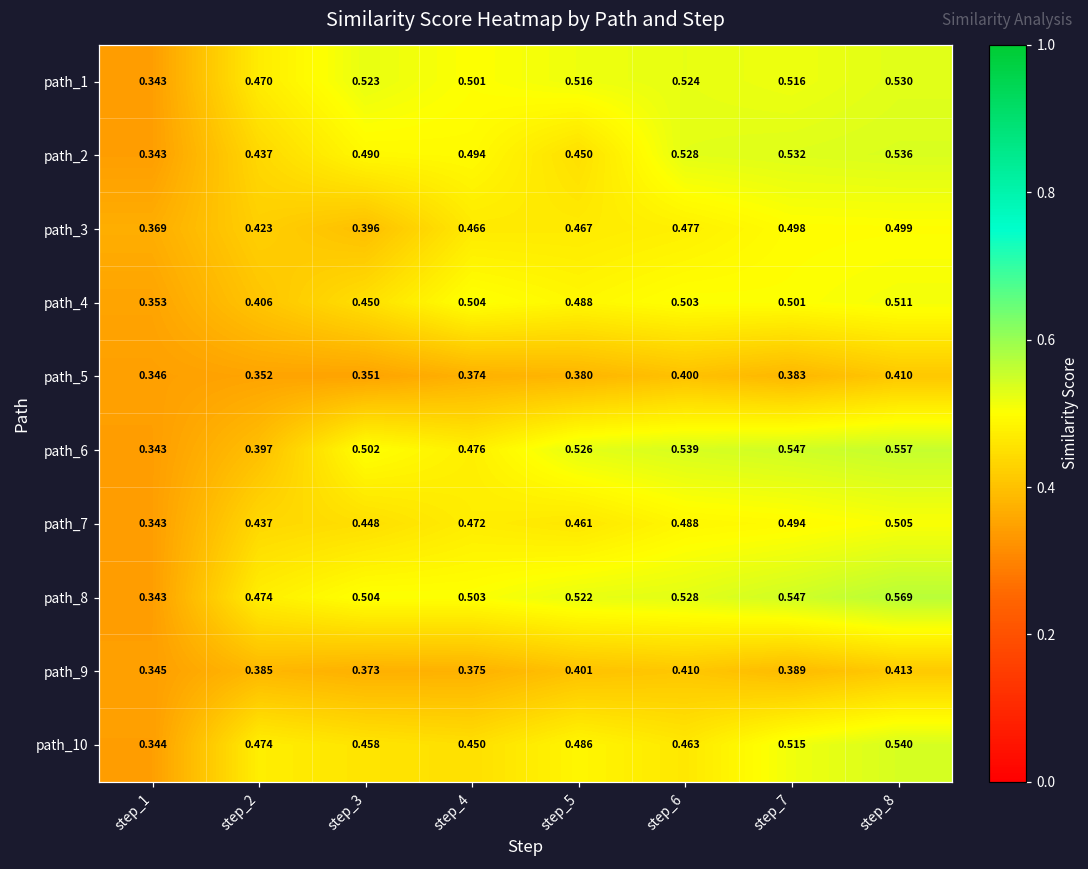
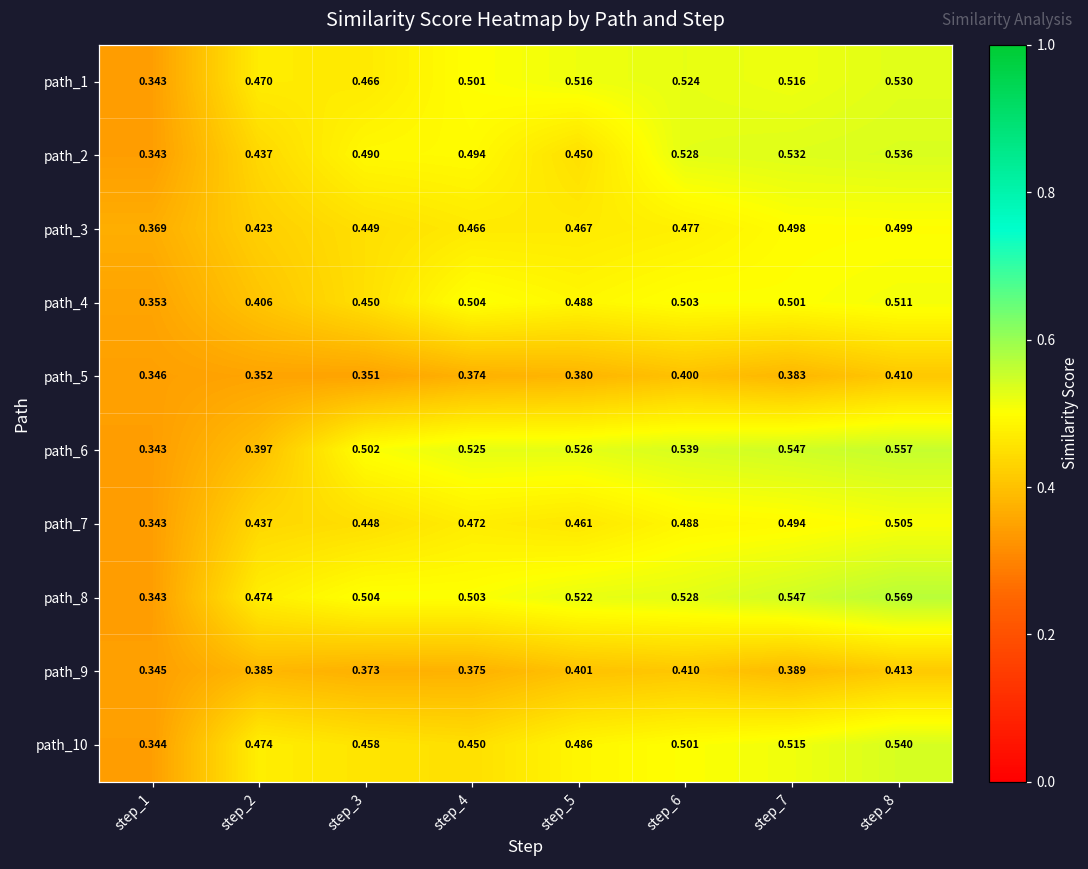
  {
    "path_1": {
      "step_1": 0.343,
      "step_2": 0.470,
-     "step_3": 0.523,
+     "step_3": 0.466,
      "step_4": 0.501,
      "step_5": 0.516,
      "step_6": 0.524,
      "step_7": 0.516,
      "step_8": 0.530
    },
    "path_2": {
      "step_1": 0.343,
      "step_2": 0.437,
      "step_3": 0.490,
      "step_4": 0.494,
      "step_5": 0.450,
      "step_6": 0.528,
      "step_7": 0.532,
      "step_8": 0.536
    },
    "path_3": {
      "step_1": 0.369,
      "step_2": 0.423,
-     "step_3": 0.396,
+     "step_3": 0.449,
      "step_4": 0.466,
      "step_5": 0.467,
      "step_6": 0.477,
      "step_7": 0.498,
      "step_8": 0.499
    },
    "path_4": {
      "step_1": 0.353,
      "step_2": 0.406,
      "step_3": 0.450,
      "step_4": 0.504,
      "step_5": 0.488,
      "step_6": 0.503,
      "step_7": 0.501,
      "step_8": 0.511
    },
    "path_5": {
      "step_1": 0.346,
      "step_2": 0.352,
      "step_3": 0.351,
      "step_4": 0.374,
      "step_5": 0.380,
      "step_6": 0.400,
      "step_7": 0.383,
      "step_8": 0.410
    },
    "path_6": {
      "step_1": 0.343,
      "step_2": 0.397,
      "step_3": 0.502,
-     "step_4": 0.476,
+     "step_4": 0.525,
      "step_5": 0.526,
      "step_6": 0.539,
      "step_7": 0.547,
      "step_8": 0.557
    },
    "path_7": {
      "step_1": 0.343,
      "step_2": 0.437,
      "step_3": 0.448,
      "step_4": 0.472,
      "step_5": 0.461,
      "step_6": 0.488,
      "step_7": 0.494,
      "step_8": 0.505
    },
    "path_8": {
      "step_1": 0.343,
      "step_2": 0.474,
      "step_3": 0.504,
      "step_4": 0.503,
      "step_5": 0.522,
      "step_6": 0.528,
      "step_7": 0.547,
      "step_8": 0.569
    },
    "path_9": {
      "step_1": 0.345,
      "step_2": 0.385,
      "step_3": 0.373,
      "step_4": 0.375,
      "step_5": 0.401,
      "step_6": 0.410,
      "step_7": 0.389,
      "step_8": 0.413
    },
    "path_10": {
      "step_1": 0.344,
      "step_2": 0.474,
      "step_3": 0.458,
      "step_4": 0.450,
      "step_5": 0.486,
-     "step_6": 0.463,
+     "step_6": 0.501,
      "step_7": 0.515,
      "step_8": 0.540
    }
  }
